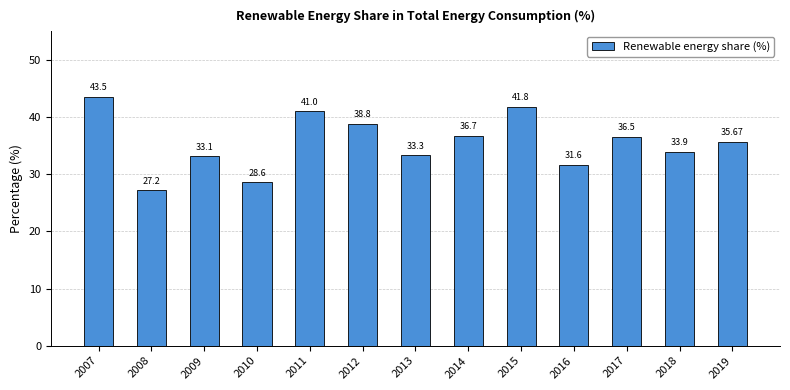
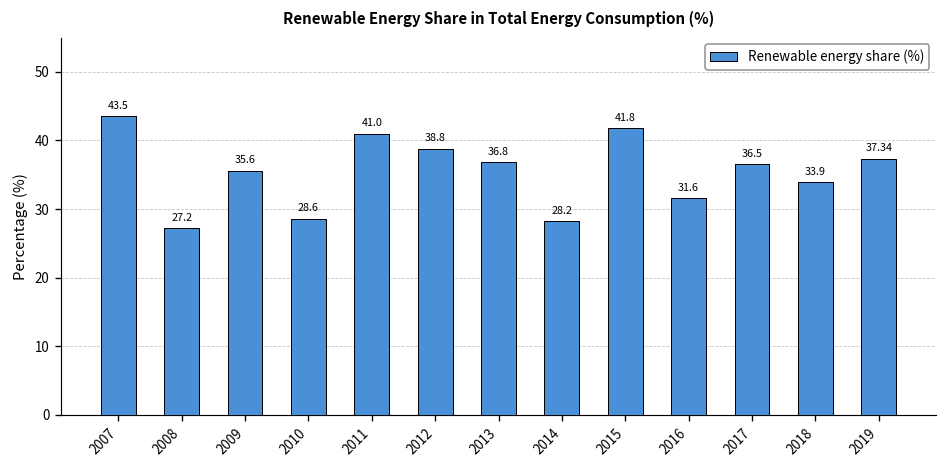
  {
    "2007": 43.5,
    "2008": 27.2,
-   "2009": 33.1,
+   "2009": 35.6,
    "2010": 28.6,
    "2011": 41.0,
    "2012": 38.8,
-   "2013": 33.3,
-   "2014": 36.7,
+   "2013": 36.8,
+   "2014": 28.2,
    "2015": 41.8,
    "2016": 31.6,
    "2017": 36.5,
    "2018": 33.9,
-   "2019": 35.67
+   "2019": 37.34
  }
